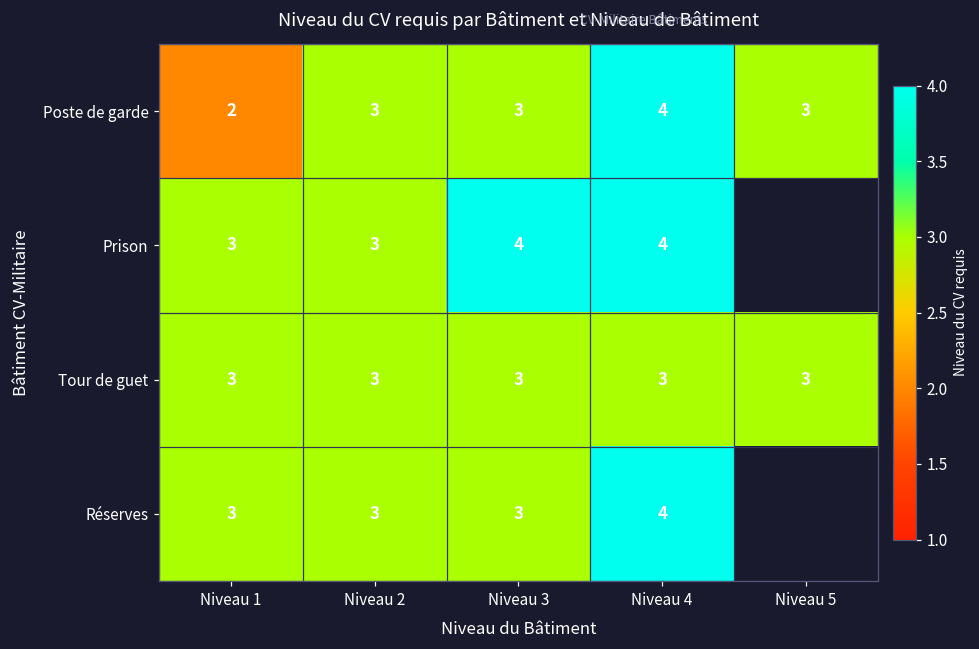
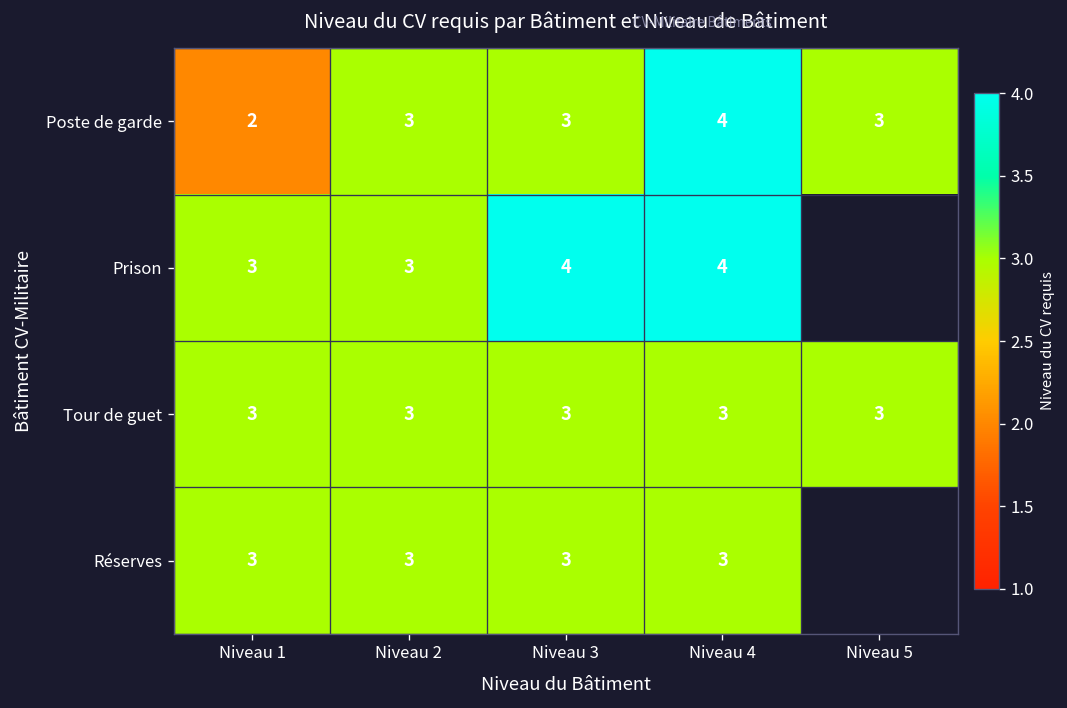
  {
    "Poste de garde": {
      "Niveau 1": 2,
      "Niveau 2": 3,
      "Niveau 3": 3,
      "Niveau 4": 4,
      "Niveau 5": 3
    },
    "Prison": {
      "Niveau 1": 3,
      "Niveau 2": 3,
      "Niveau 3": 4,
      "Niveau 4": 4
    },
    "Tour de guet": {
      "Niveau 1": 3,
      "Niveau 2": 3,
      "Niveau 3": 3,
      "Niveau 4": 3,
      "Niveau 5": 3
    },
    "Réserves": {
      "Niveau 1": 3,
      "Niveau 2": 3,
      "Niveau 3": 3,
-     "Niveau 4": 4
+     "Niveau 4": 3
    }
  }
